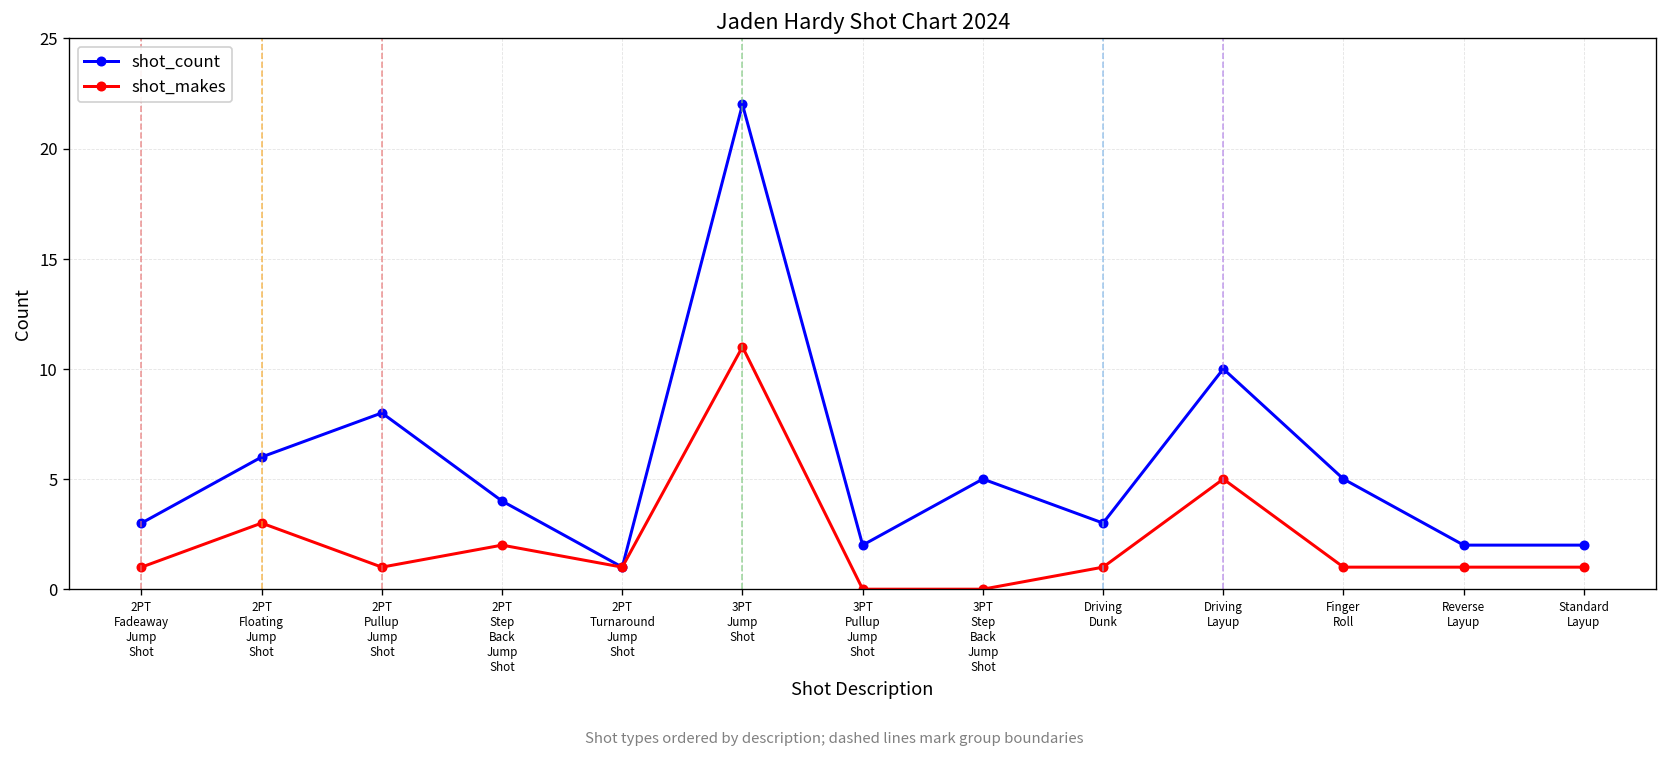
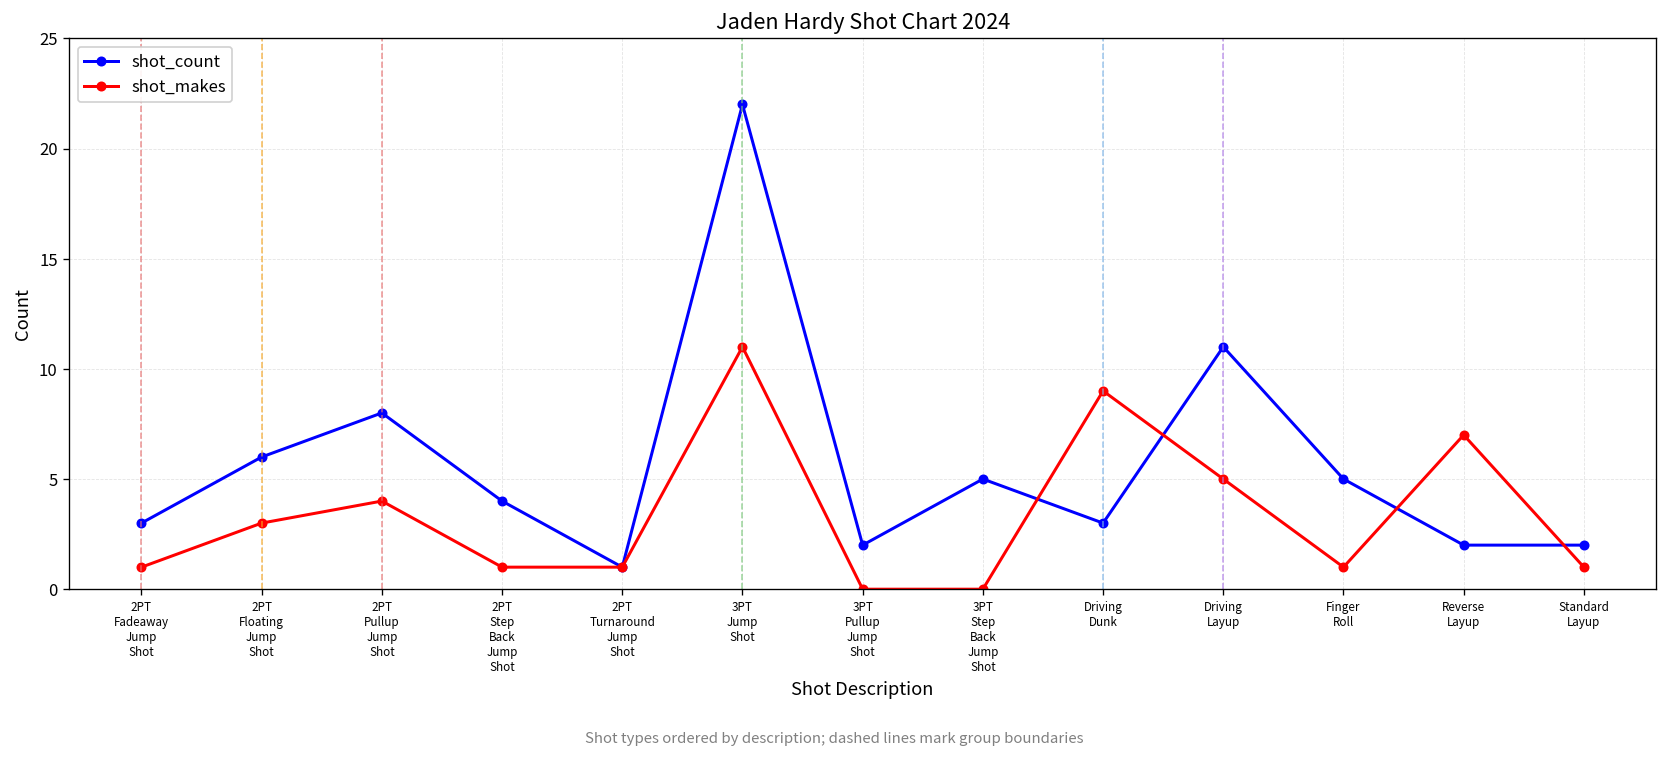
  {
    "shot_count": {
      "2PT Fadeaway Jump Shot": 3,
      "2PT Floating Jump Shot": 6,
      "2PT Pullup Jump Shot": 8,
      "2PT Step Back Jump Shot": 4,
      "3PT Jump Shot": 22,
      "3PT Pullup Jump Shot": 2,
      "3PT Step Back Jump Shot": 5,
      "Driving Dunk": 3,
-     "Driving Layup": 10,
+     "Driving Layup": 11,
      "Finger Roll": 5,
      "Reverse Layup": 2,
      "Standard Layup": 2
    },
    "shot_makes": {
      "2PT Fadeaway Jump Shot": 1,
      "2PT Floating Jump Shot": 3,
-     "2PT Pullup Jump Shot": 1,
-     "2PT Step Back Jump Shot": 2,
+     "2PT Pullup Jump Shot": 4,
+     "2PT Step Back Jump Shot": 1,
      "3PT Jump Shot": 11,
      "3PT Pullup Jump Shot": 0,
      "3PT Step Back Jump Shot": 0,
-     "Driving Dunk": 1,
+     "Driving Dunk": 9,
      "Driving Layup": 5,
      "Finger Roll": 1,
-     "Reverse Layup": 1,
+     "Reverse Layup": 7,
      "Standard Layup": 1
    }
  }
